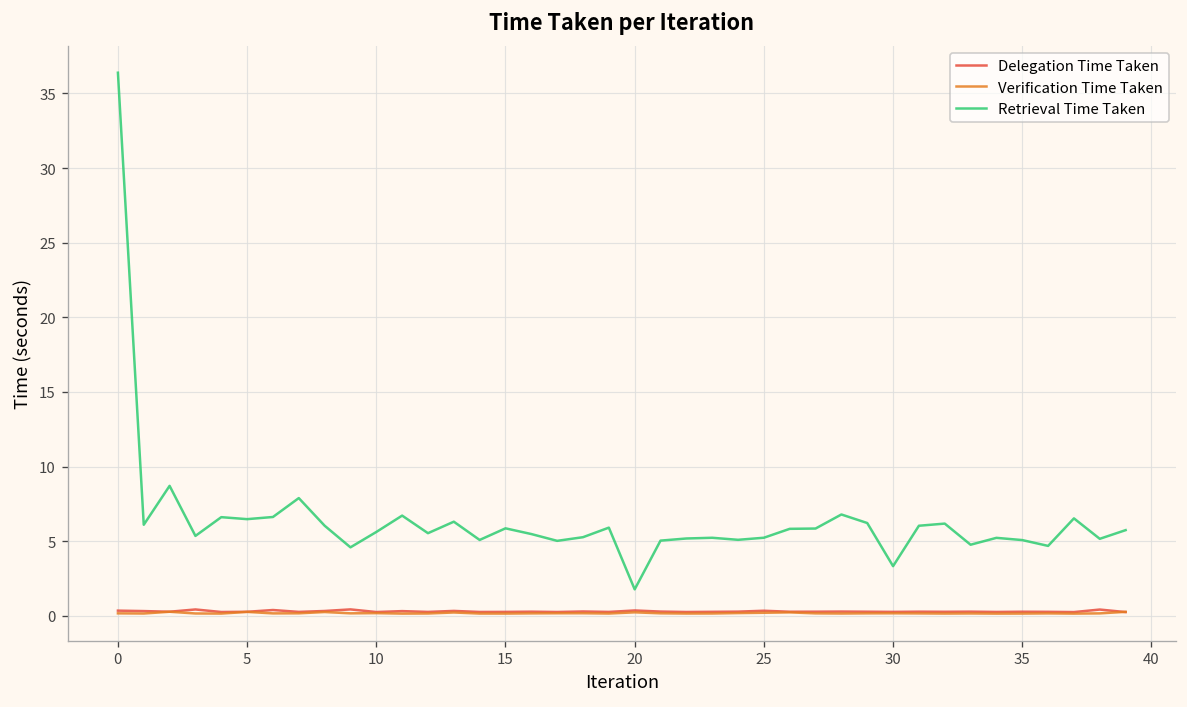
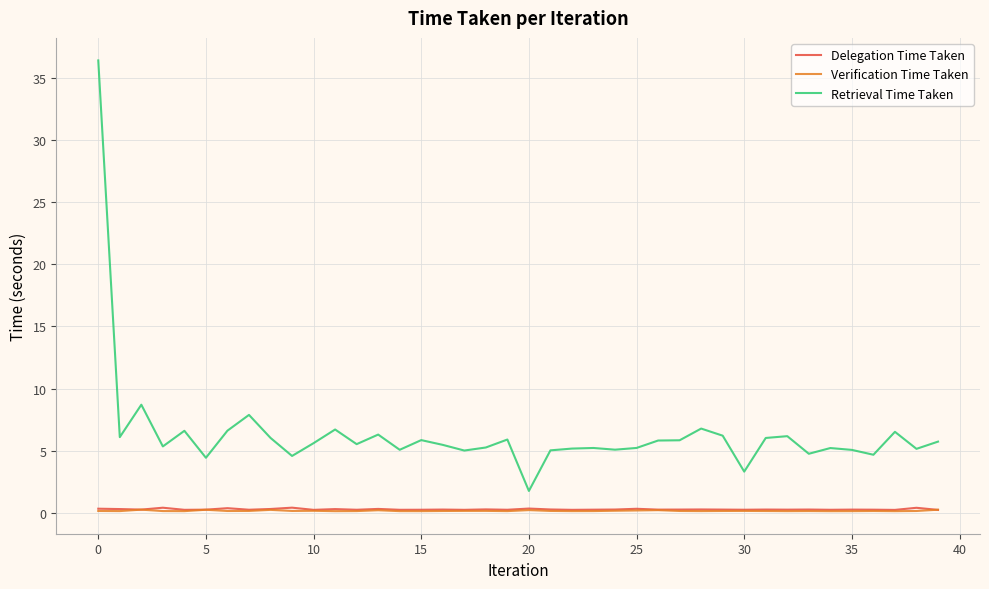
  {
    "Retrieval Time Taken": {
      "0": 36.4,
-     "5": 6.5,
+     "5": 4.4,
      "10": 5.6,
      "15": 5.9,
      "20": 1.8,
      "25": 5.2,
      "30": 3.3,
      "35": 5.1
    }
  }
